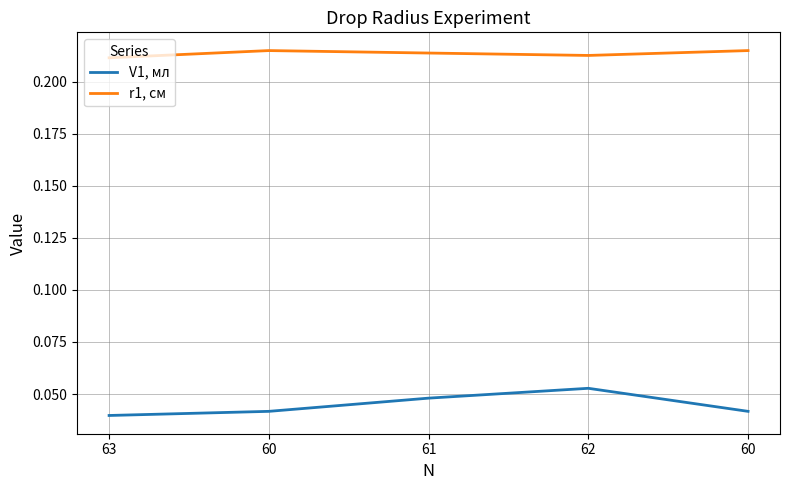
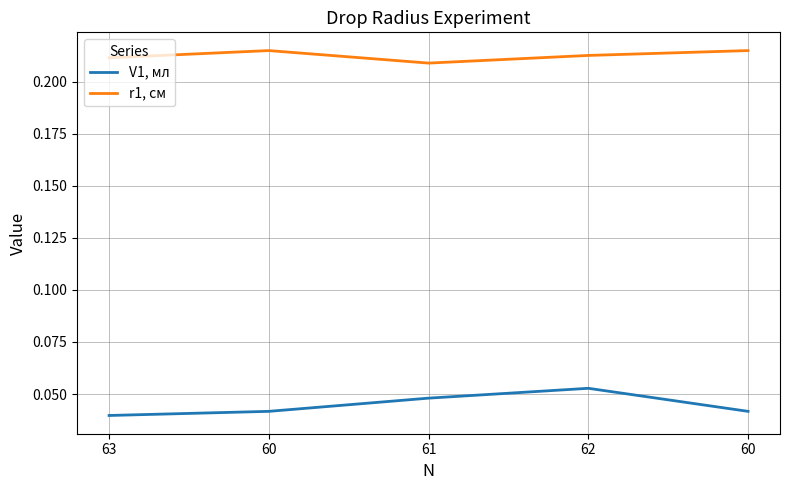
  {
    "V1, мл": {
      "63": 0.040,
      "61": 0.048,
      "62": 0.053
    },
    "r1, см": {
-     "61": 0.214,
+     "61": 0.209,
      "62": 0.213
    }
  }
